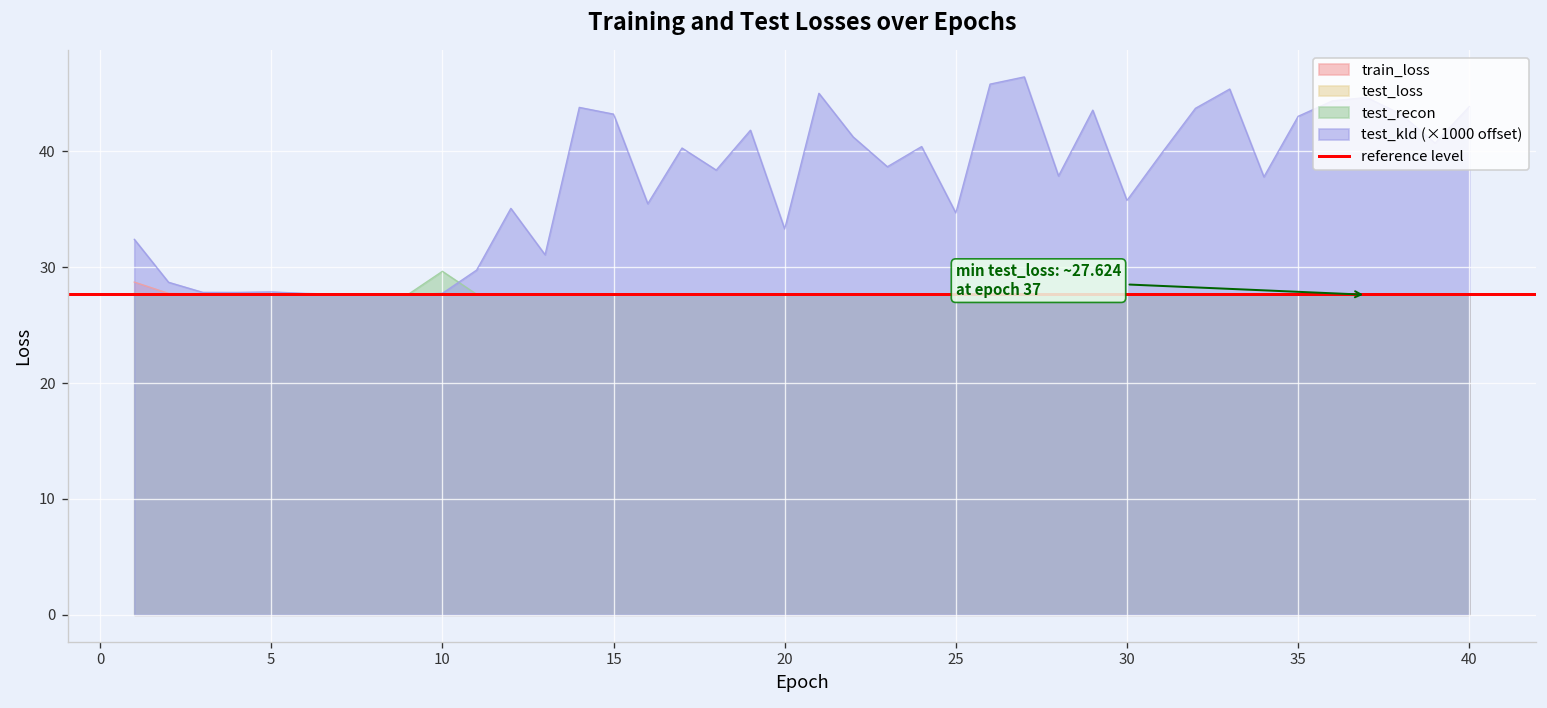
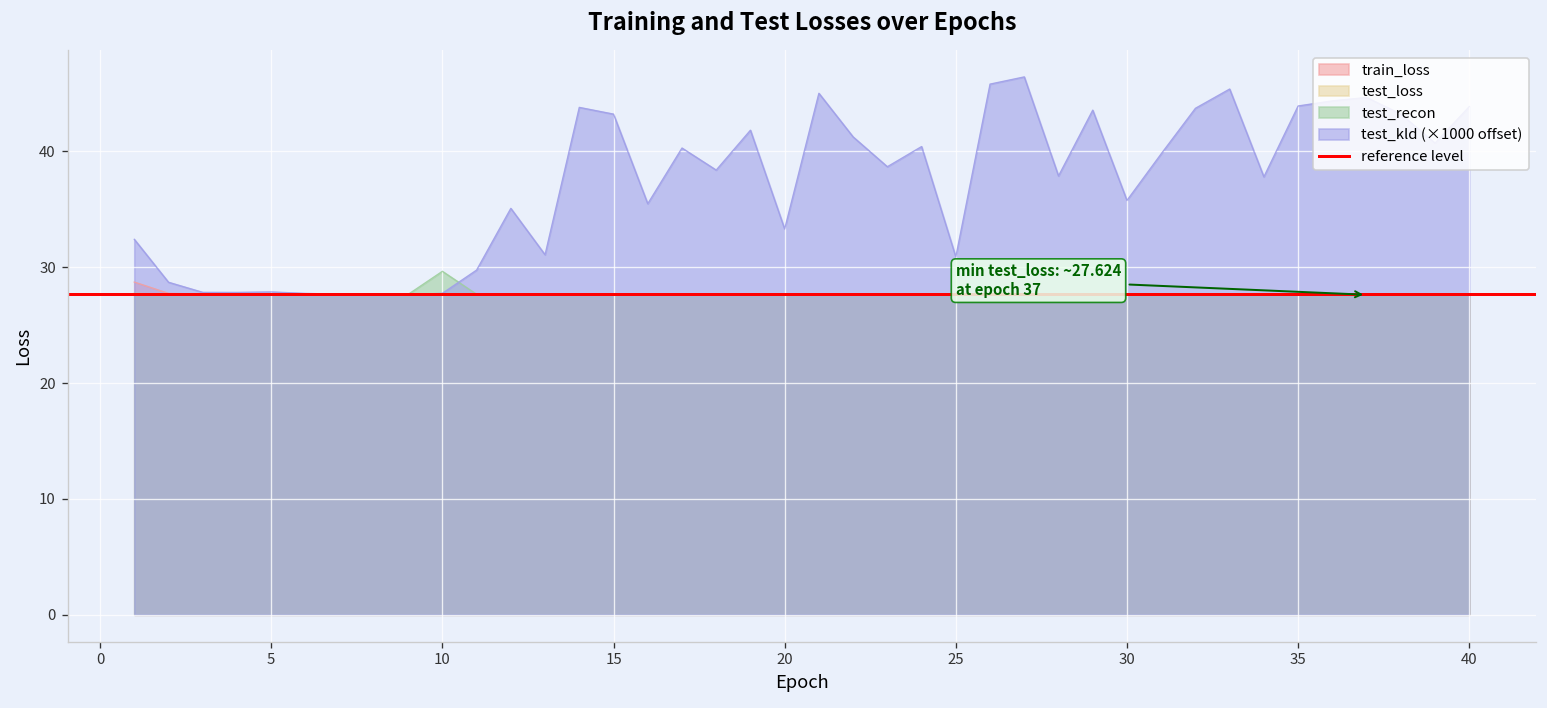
  {
    "test_recon": {
      "10": 30
    },
    "test_kld (×1000 offset)": {
      "15": 43,
      "20": 33,
-     "25": 35,
+     "25": 31,
      "30": 36,
-     "35": 43
+     "35": 44
    }
  }
